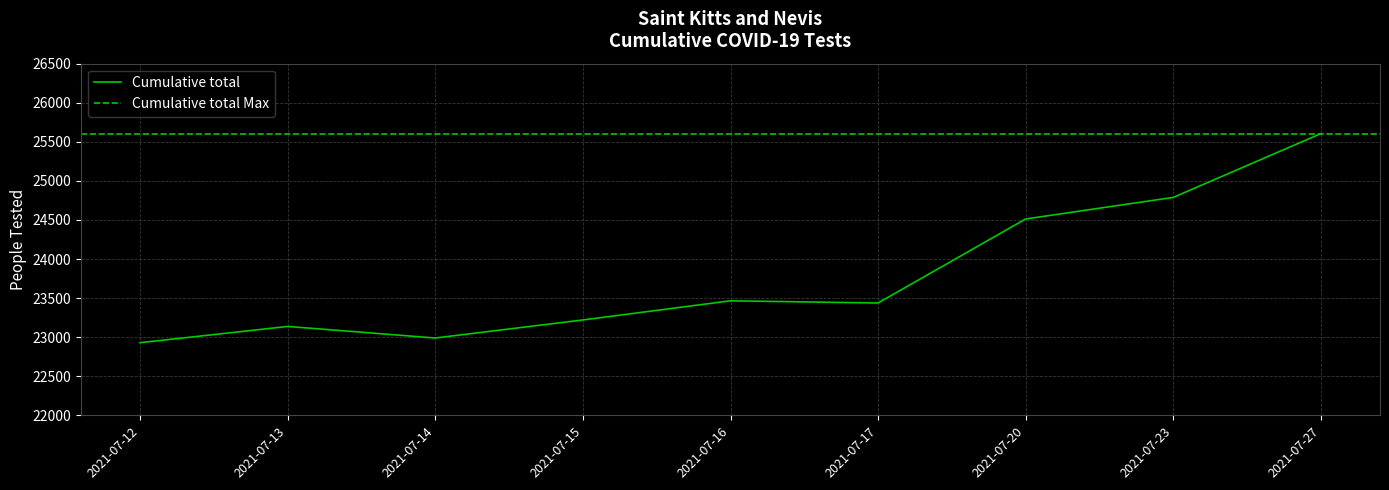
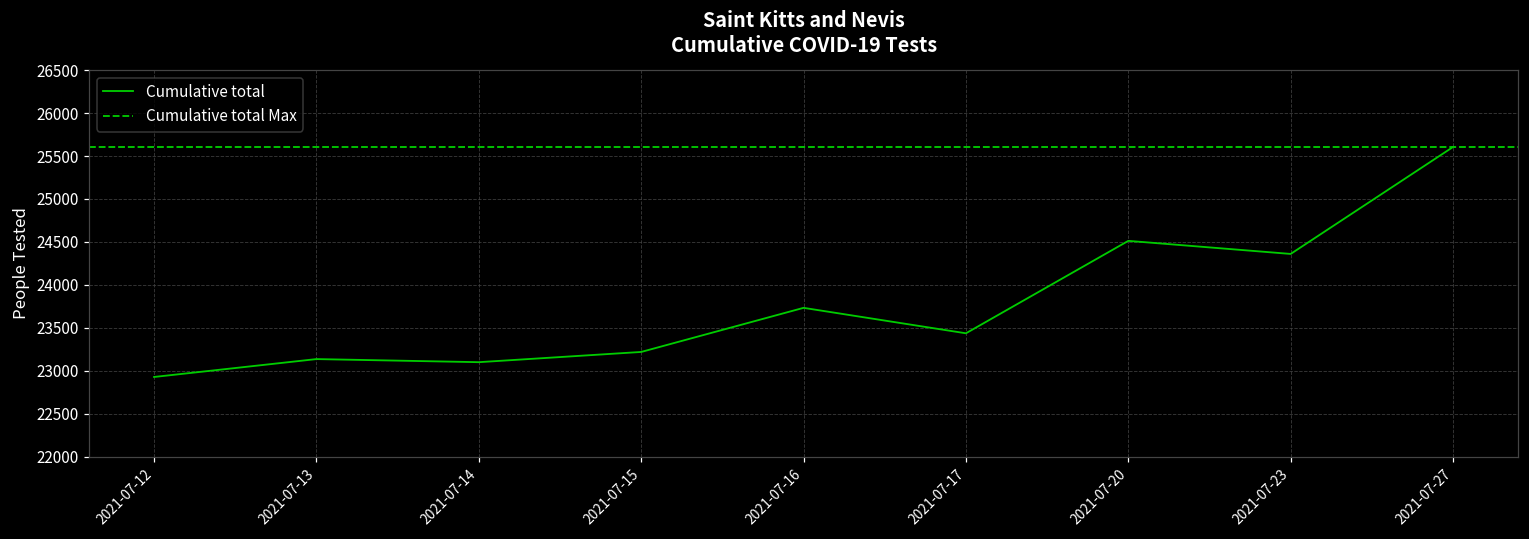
  {
    "2021-07-12": 22900,
    "2021-07-13": 23100,
-   "2021-07-14": 23000,
+   "2021-07-14": 23100,
    "2021-07-15": 23200,
-   "2021-07-16": 23500,
+   "2021-07-16": 23700,
    "2021-07-17": 23400,
    "2021-07-20": 24500,
-   "2021-07-23": 24800,
+   "2021-07-23": 24400,
    "2021-07-27": 25600
  }
